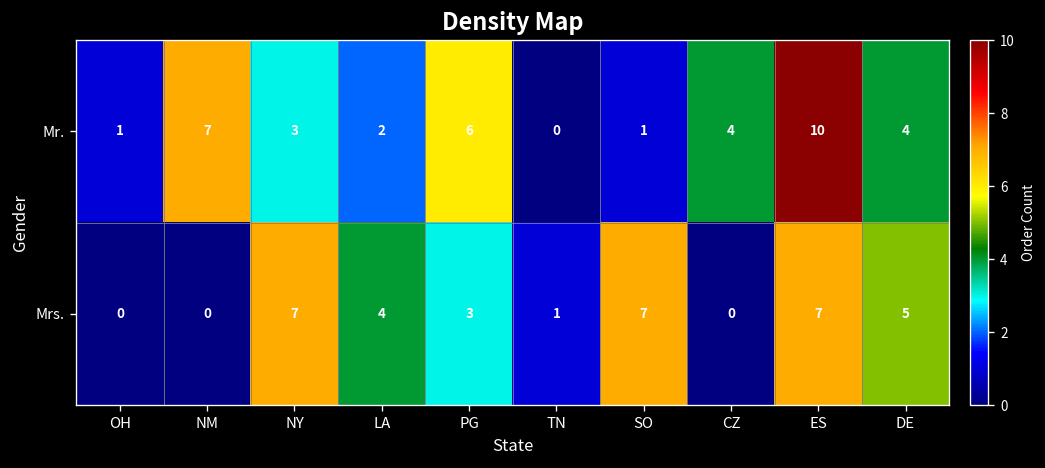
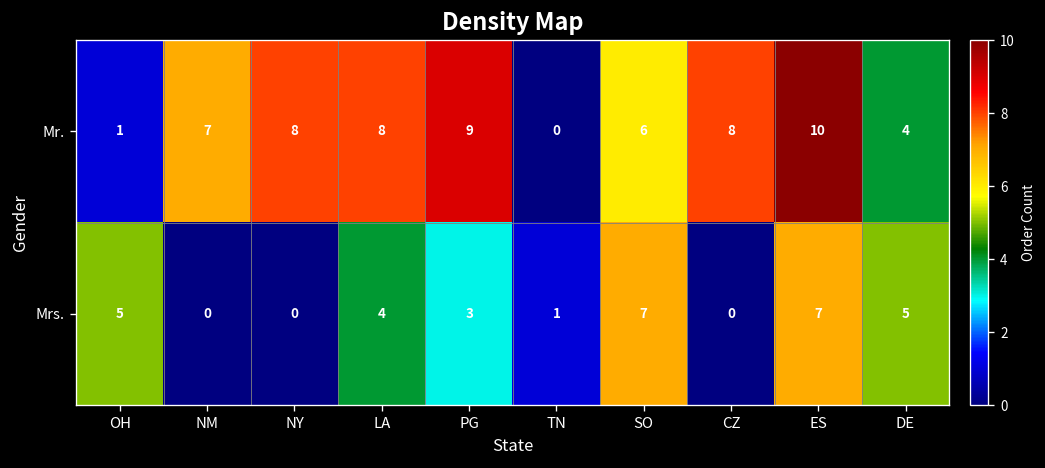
  {
    "Mr.": {
      "OH": 1,
      "NM": 7,
-     "NY": 3,
-     "LA": 2,
-     "PG": 6,
+     "NY": 8,
+     "LA": 8,
+     "PG": 9,
      "TN": 0,
-     "SO": 1,
-     "CZ": 4,
+     "SO": 6,
+     "CZ": 8,
      "ES": 10,
      "DE": 4
    },
    "Mrs.": {
-     "OH": 0,
+     "OH": 5,
      "NM": 0,
-     "NY": 7,
+     "NY": 0,
      "LA": 4,
      "PG": 3,
      "TN": 1,
      "SO": 7,
      "CZ": 0,
      "ES": 7,
      "DE": 5
    }
  }
